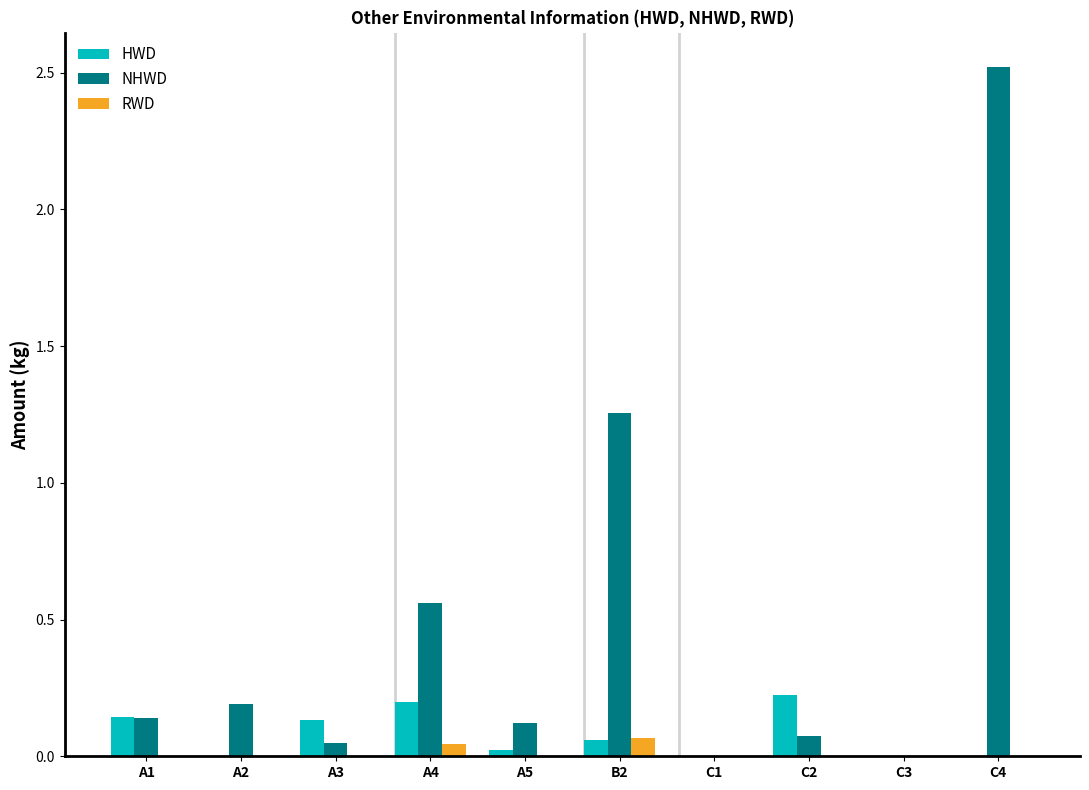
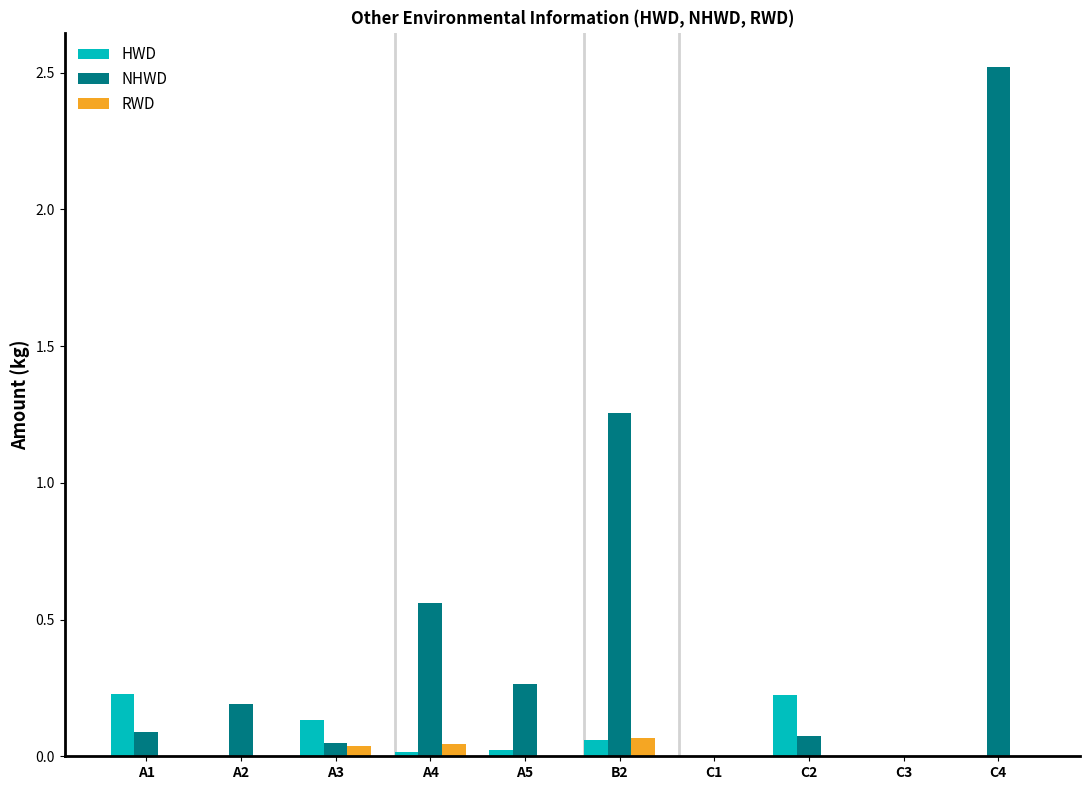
  {
    "HWD": {
-     "A1": 0.15,
+     "A1": 0.23,
      "A3": 0.13,
-     "A4": 0.20,
+     "A4": 0.01,
      "A5": 0.02,
      "B2": 0.06,
      "C2": 0.23,
      "C3": 0.00
    },
    "NHWD": {
-     "A1": 0.14,
+     "A1": 0.09,
      "A2": 0.19,
      "A3": 0.05,
      "A4": 0.56,
-     "A5": 0.12,
+     "A5": 0.27,
      "B2": 1.26,
      "C2": 0.07,
      "C3": 0.00,
      "C4": 2.52
    },
    "RWD": {
-     "A3": 0.00,
+     "A3": 0.04,
      "A4": 0.05,
      "B2": 0.07,
      "C3": 0.00
    }
  }
